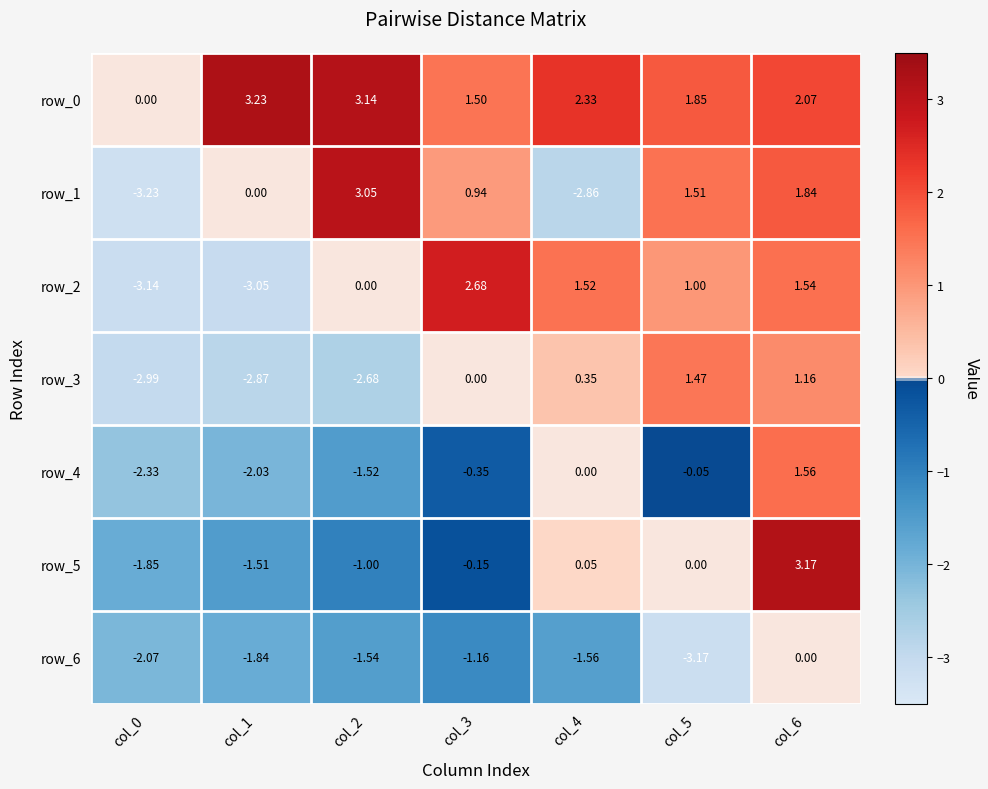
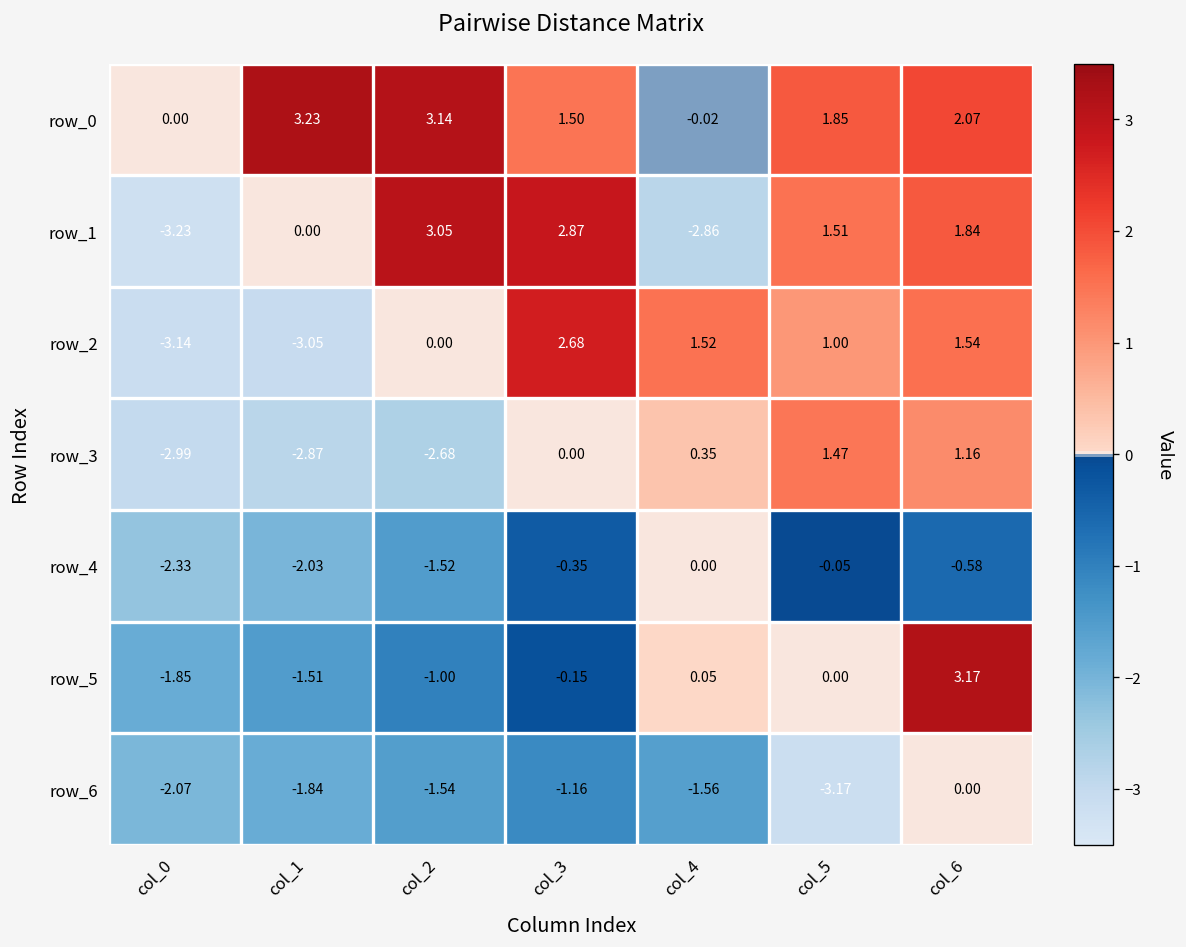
  {
    "row_0": {
      "col_0": 0.00,
      "col_1": 3.23,
      "col_2": 3.14,
      "col_3": 1.50,
-     "col_4": 2.33,
+     "col_4": -0.02,
      "col_5": 1.85,
      "col_6": 2.07
    },
    "row_1": {
      "col_0": -3.23,
      "col_1": 0.00,
      "col_2": 3.05,
-     "col_3": 0.94,
+     "col_3": 2.87,
      "col_4": -2.86,
      "col_5": 1.51,
      "col_6": 1.84
    },
    "row_2": {
      "col_0": -3.14,
      "col_1": -3.05,
      "col_2": 0.00,
      "col_3": 2.68,
      "col_4": 1.52,
      "col_5": 1.00,
      "col_6": 1.54
    },
    "row_3": {
      "col_0": -2.99,
      "col_1": -2.87,
      "col_2": -2.68,
      "col_3": 0.00,
      "col_4": 0.35,
      "col_5": 1.47,
      "col_6": 1.16
    },
    "row_4": {
      "col_0": -2.33,
      "col_1": -2.03,
      "col_2": -1.52,
      "col_3": -0.35,
      "col_4": 0.00,
      "col_5": -0.05,
-     "col_6": 1.56
+     "col_6": -0.58
    },
    "row_5": {
      "col_0": -1.85,
      "col_1": -1.51,
      "col_2": -1.00,
      "col_3": -0.15,
      "col_4": 0.05,
      "col_5": 0.00,
      "col_6": 3.17
    },
    "row_6": {
      "col_0": -2.07,
      "col_1": -1.84,
      "col_2": -1.54,
      "col_3": -1.16,
      "col_4": -1.56,
      "col_5": -3.17,
      "col_6": 0.00
    }
  }
